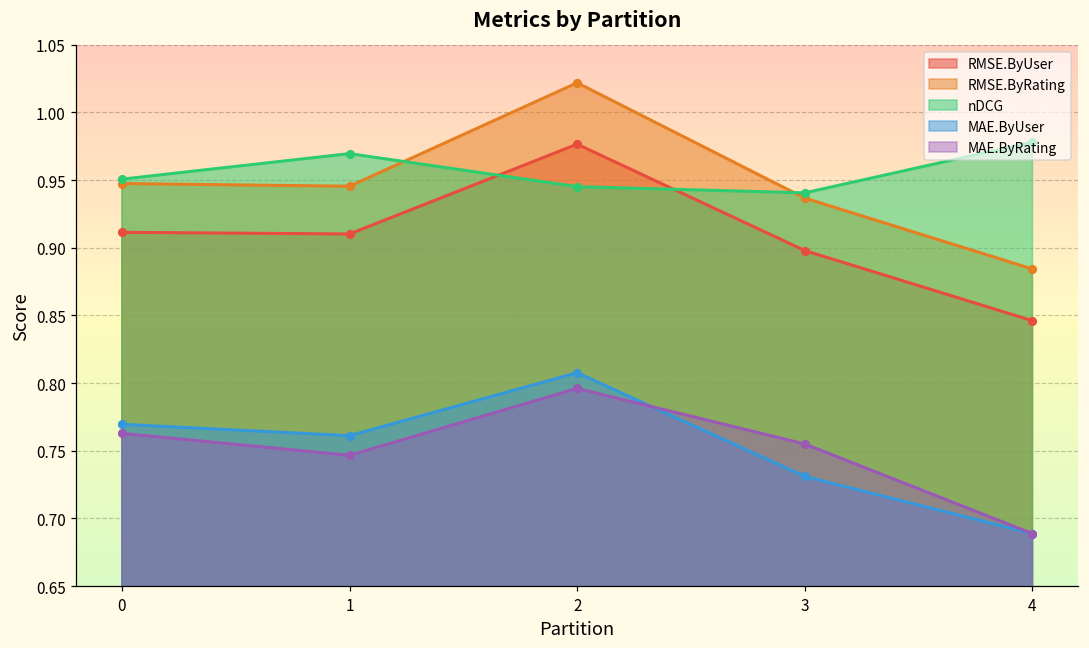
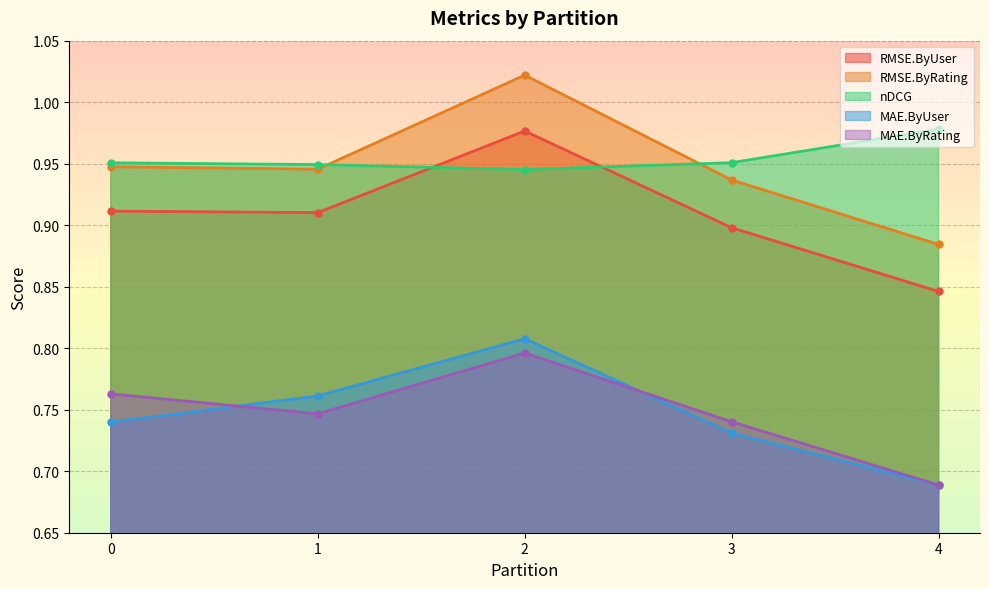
  {
    "nDCG": {
      "0": 0.951,
-     "1": 0.970,
+     "1": 0.949,
      "2": 0.945,
-     "3": 0.941
+     "3": 0.951
    },
    "MAE.ByUser": {
-     "0": 0.770,
+     "0": 0.740,
      "1": 0.761,
      "2": 0.808,
      "3": 0.731
    },
    "MAE.ByRating": {
      "0": 0.763,
      "1": 0.747,
      "2": 0.796,
-     "3": 0.755
+     "3": 0.740
    }
  }
